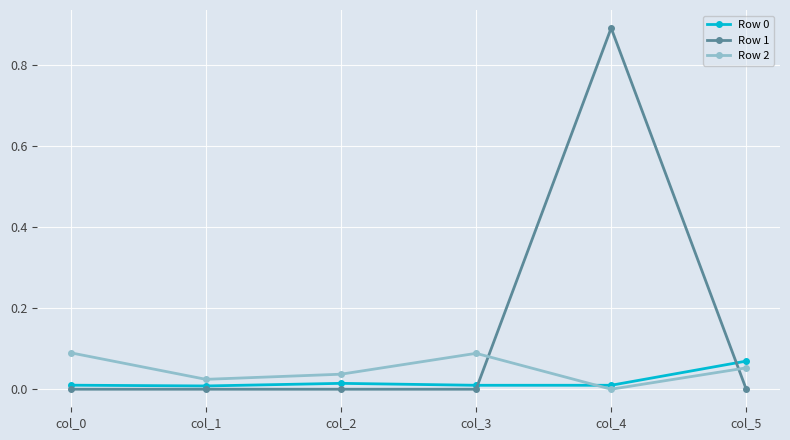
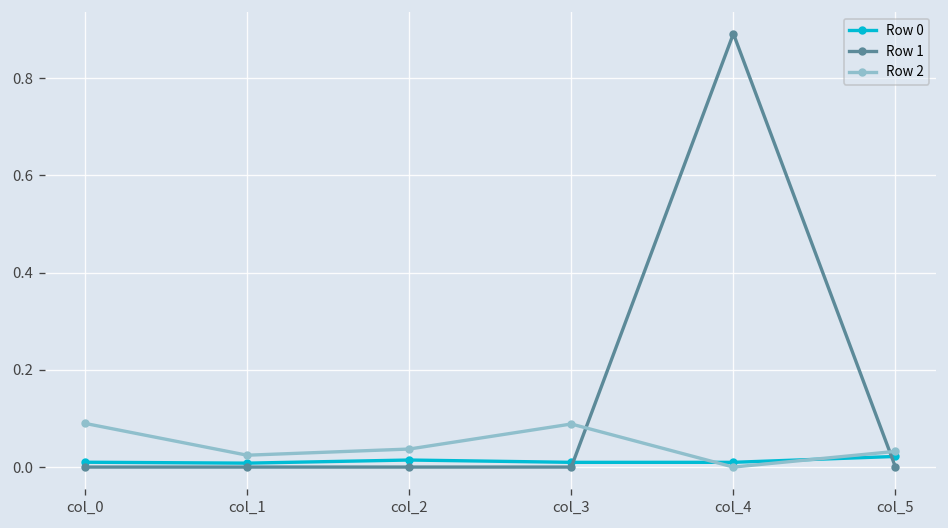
  {
    "Row 0": {
      "col_0": 0.01,
      "col_1": 0.01,
      "col_2": 0.01,
      "col_3": 0.01,
      "col_4": 0.01,
-     "col_5": 0.07
+     "col_5": 0.02
    },
    "Row 1": {
      "col_0": 0.00,
      "col_1": 0.00,
      "col_2": 0.00,
      "col_3": 0.00,
      "col_4": 0.89,
      "col_5": 0.00
    },
    "Row 2": {
      "col_0": 0.09,
      "col_1": 0.02,
      "col_2": 0.04,
      "col_3": 0.09,
      "col_4": 0.00,
-     "col_5": 0.05
+     "col_5": 0.03
    }
  }
